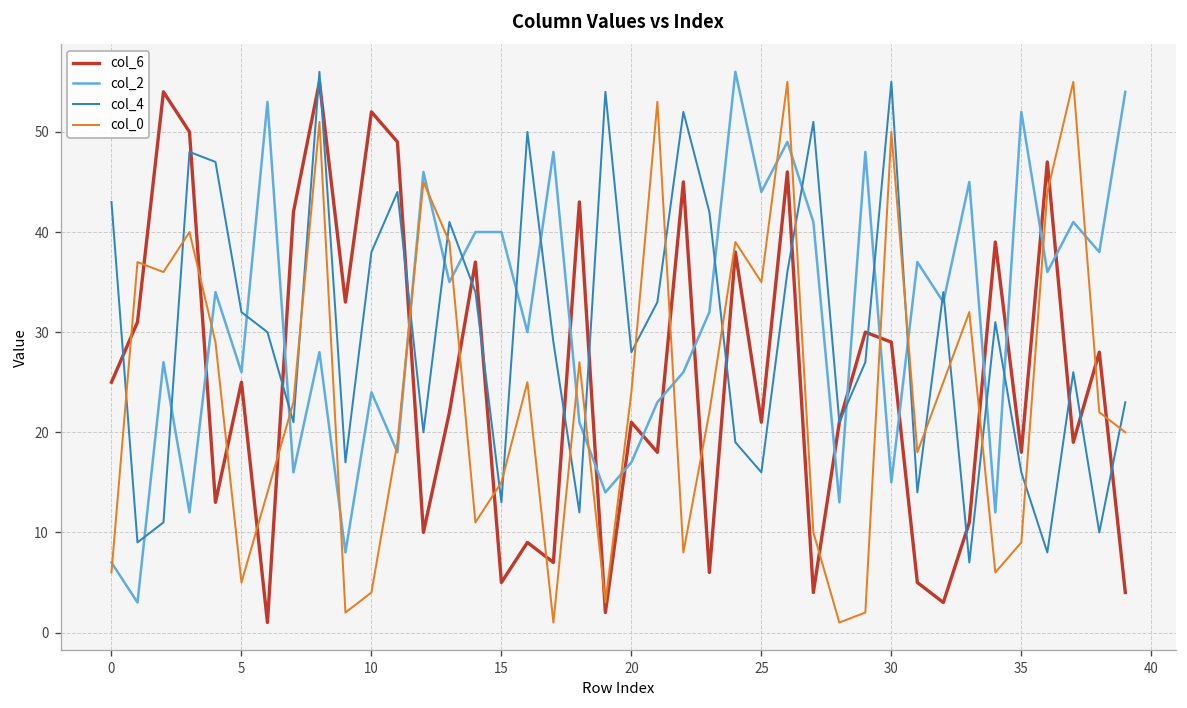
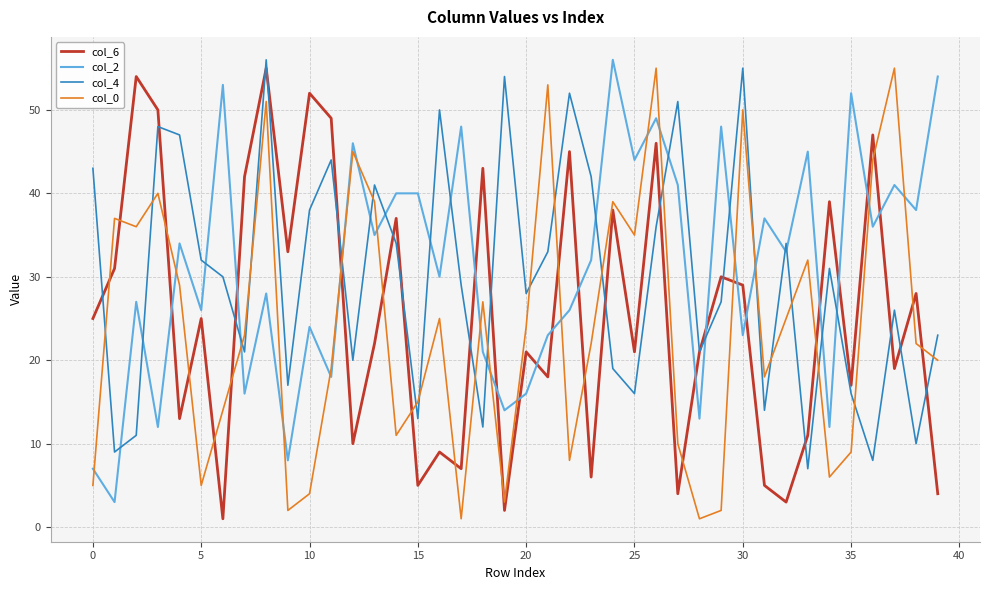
  {
    "col_6": {
      "0": 25,
      "5": 25,
      "10": 52,
      "15": 5,
      "20": 21,
      "25": 21,
      "30": 29,
-     "35": 18
+     "35": 17
    },
    "col_2": {
      "0": 7,
      "5": 26,
      "10": 24,
      "15": 40,
-     "20": 17,
+     "20": 16,
      "25": 44,
-     "30": 15,
+     "30": 23,
      "35": 52
    },
    "col_4": {
      "0": 43,
      "5": 32,
      "10": 38,
      "15": 13,
      "20": 28,
      "25": 16,
      "30": 55,
      "35": 16
    },
    "col_0": {
-     "0": 6,
+     "0": 5,
      "5": 5,
      "10": 4,
      "15": 15,
      "20": 24,
      "25": 35,
      "30": 50,
      "35": 9
    }
  }
